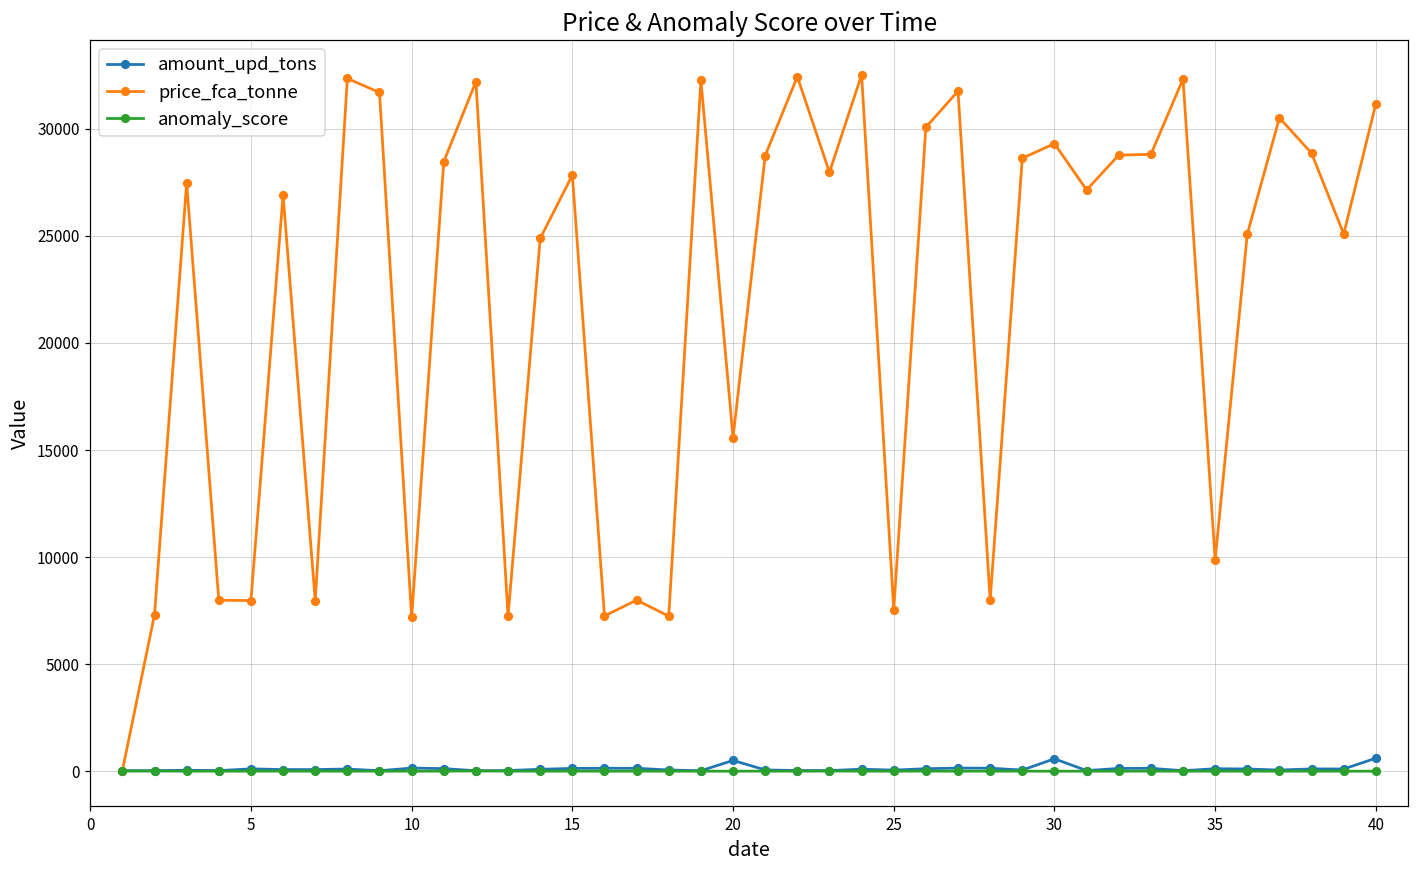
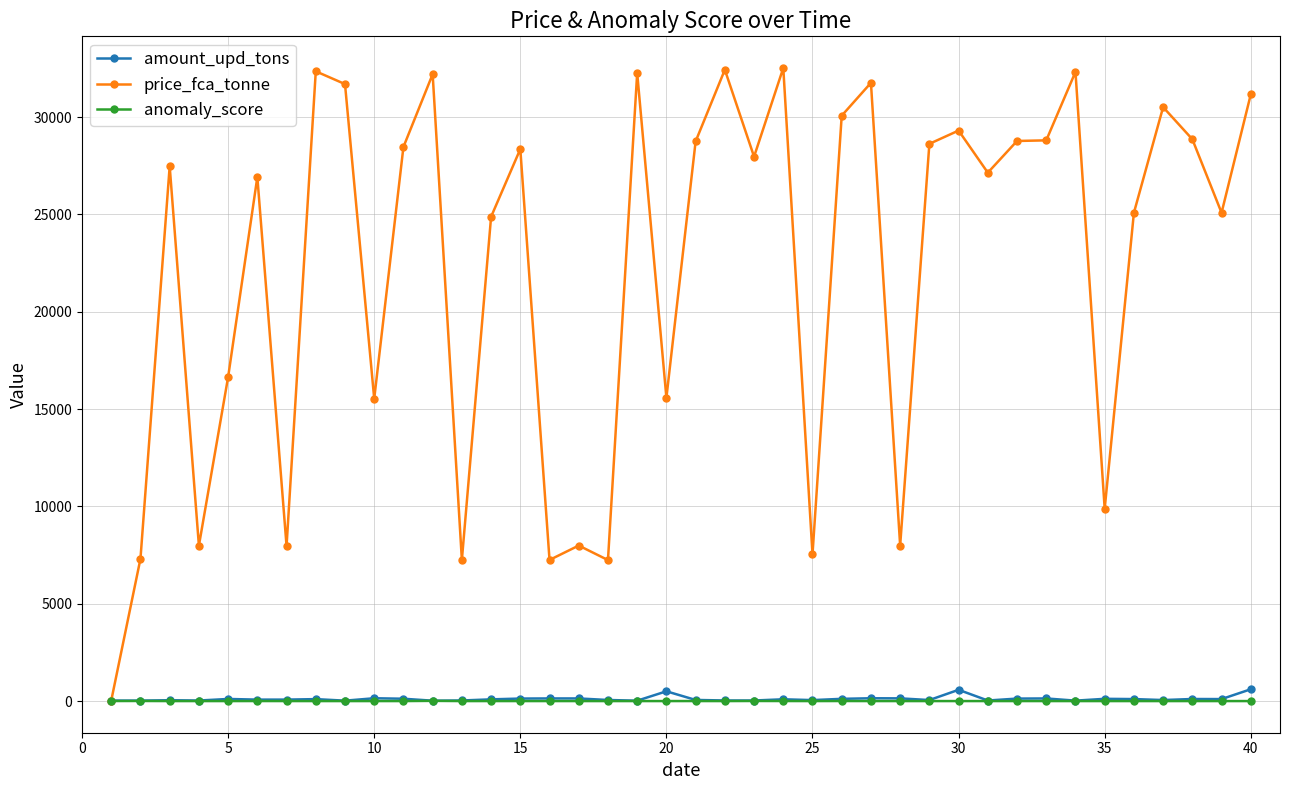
  {
    "amount_upd_tons": {
      "10": 100,
      "20": 500,
      "30": 600,
      "40": 600
    },
    "price_fca_tonne": {
-     "5": 8000,
-     "10": 7200,
-     "15": 27800,
+     "5": 16600,
+     "10": 15500,
+     "15": 28400,
      "20": 15600,
      "25": 7500,
      "30": 29300,
      "35": 9900,
      "40": 31200
    },
    "anomaly_score": {
      "10": 0,
      "20": 0,
      "30": 0,
      "40": 0
    }
  }
